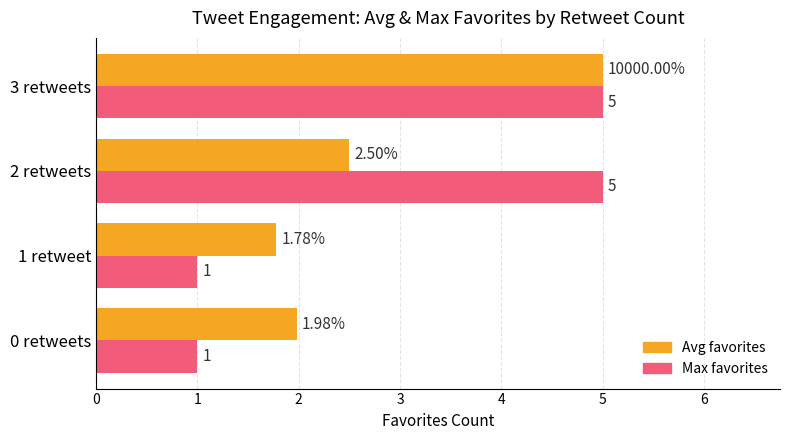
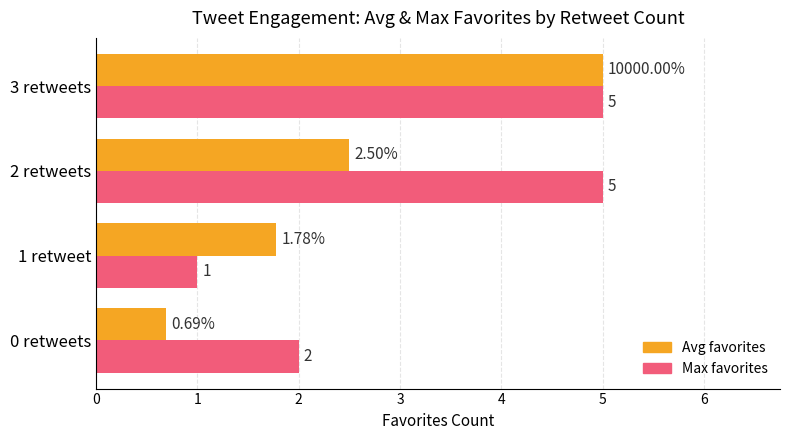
  {
    "Avg favorites": {
      "2 retweets": "2.50%",
      "1 retweet": "1.78%",
-     "0 retweets": "1.98%"
+     "0 retweets": "0.69%"
    },
    "Max favorites": {
      "3 retweets": "5",
      "2 retweets": "5",
      "1 retweet": "1",
-     "0 retweets": "1"
+     "0 retweets": "2"
    }
  }
